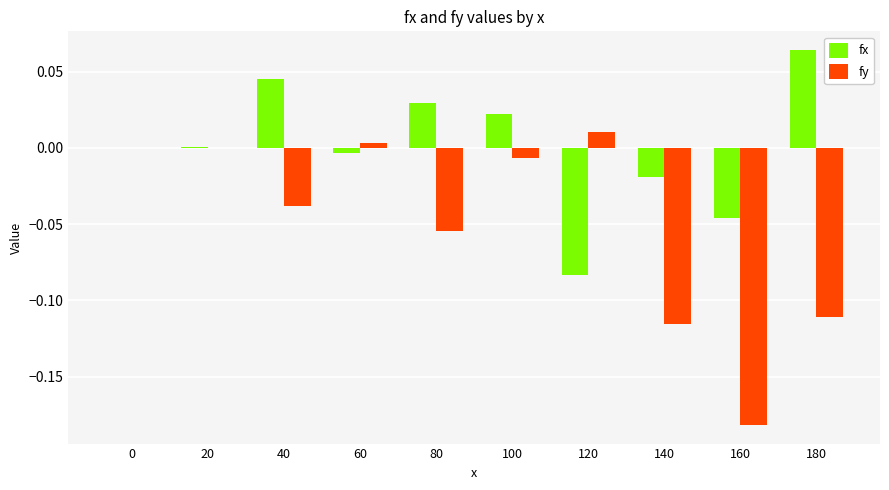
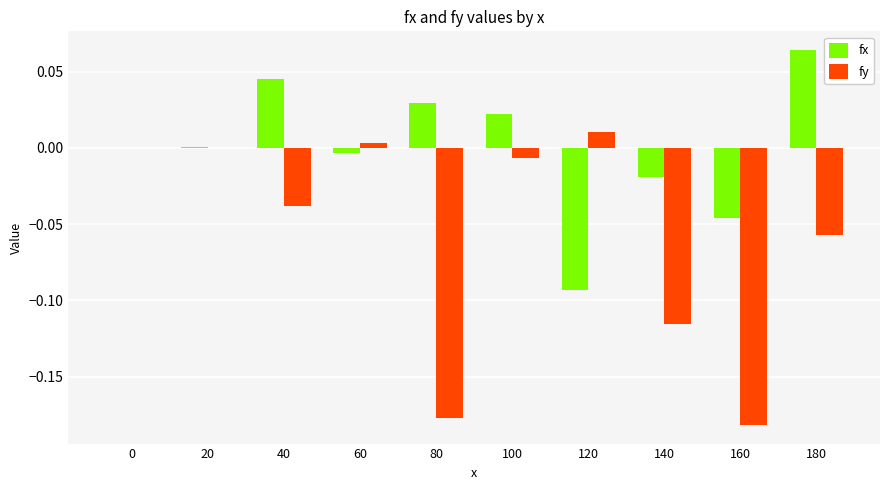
  {
    "fx": {
      "40": 0.045,
      "60": -0.003,
      "80": 0.030,
      "100": 0.022,
-     "120": -0.083,
+     "120": -0.093,
      "140": -0.019,
      "160": -0.046,
      "180": 0.064
    },
    "fy": {
      "40": -0.038,
      "60": 0.003,
-     "80": -0.054,
+     "80": -0.178,
      "100": -0.006,
      "120": 0.010,
      "140": -0.116,
      "160": -0.182,
-     "180": -0.111
+     "180": -0.057
    }
  }
